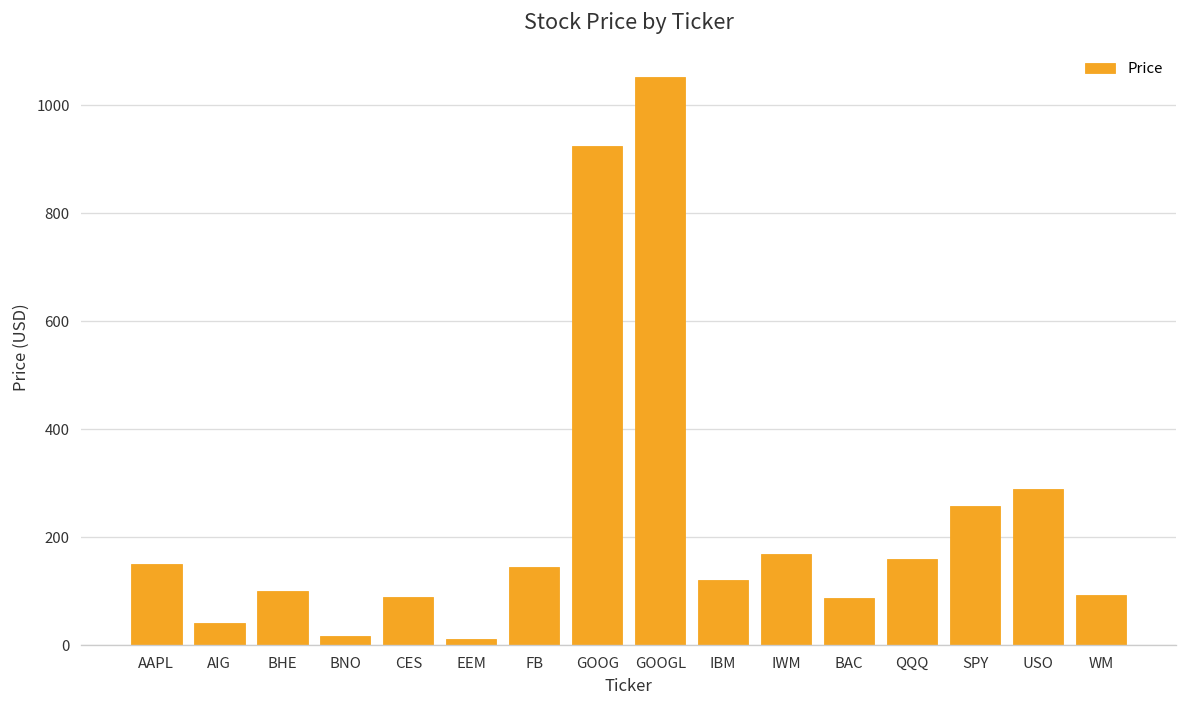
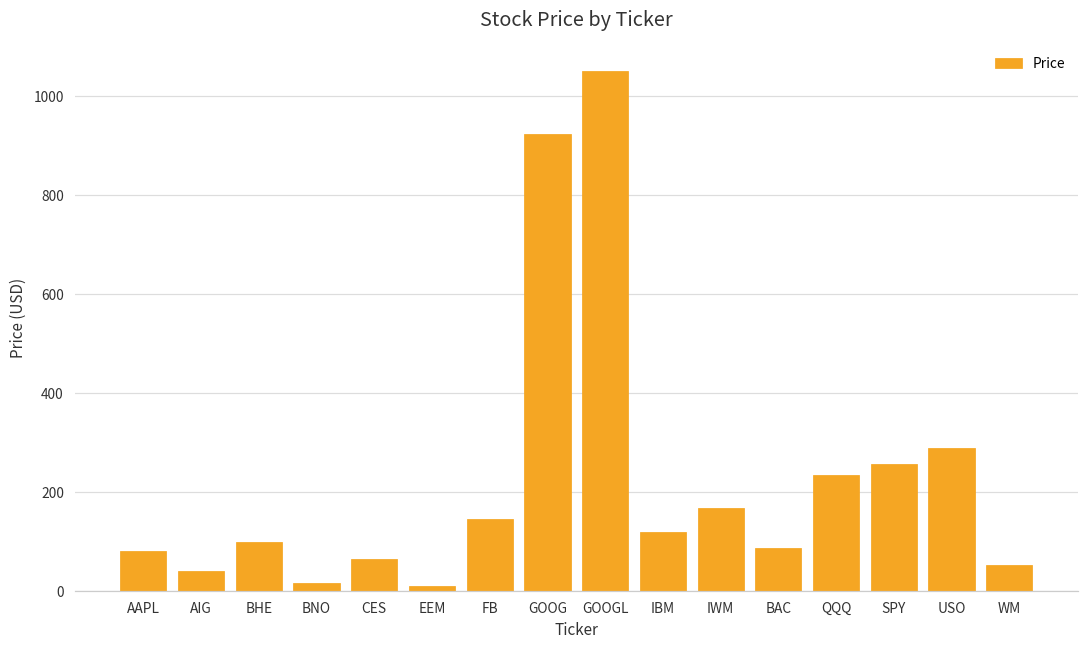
  {
-   "AAPL": 150,
+   "AAPL": 80,
    "AIG": 40,
    "BHE": 100,
    "BNO": 20,
-   "CES": 90,
+   "CES": 70,
    "EEM": 10,
    "FB": 150,
    "GOOG": 920,
    "GOOGL": 1050,
    "IBM": 120,
    "IWM": 170,
    "BAC": 90,
-   "QQQ": 160,
+   "QQQ": 240,
    "SPY": 260,
    "USO": 290,
-   "WM": 90
+   "WM": 50
  }
